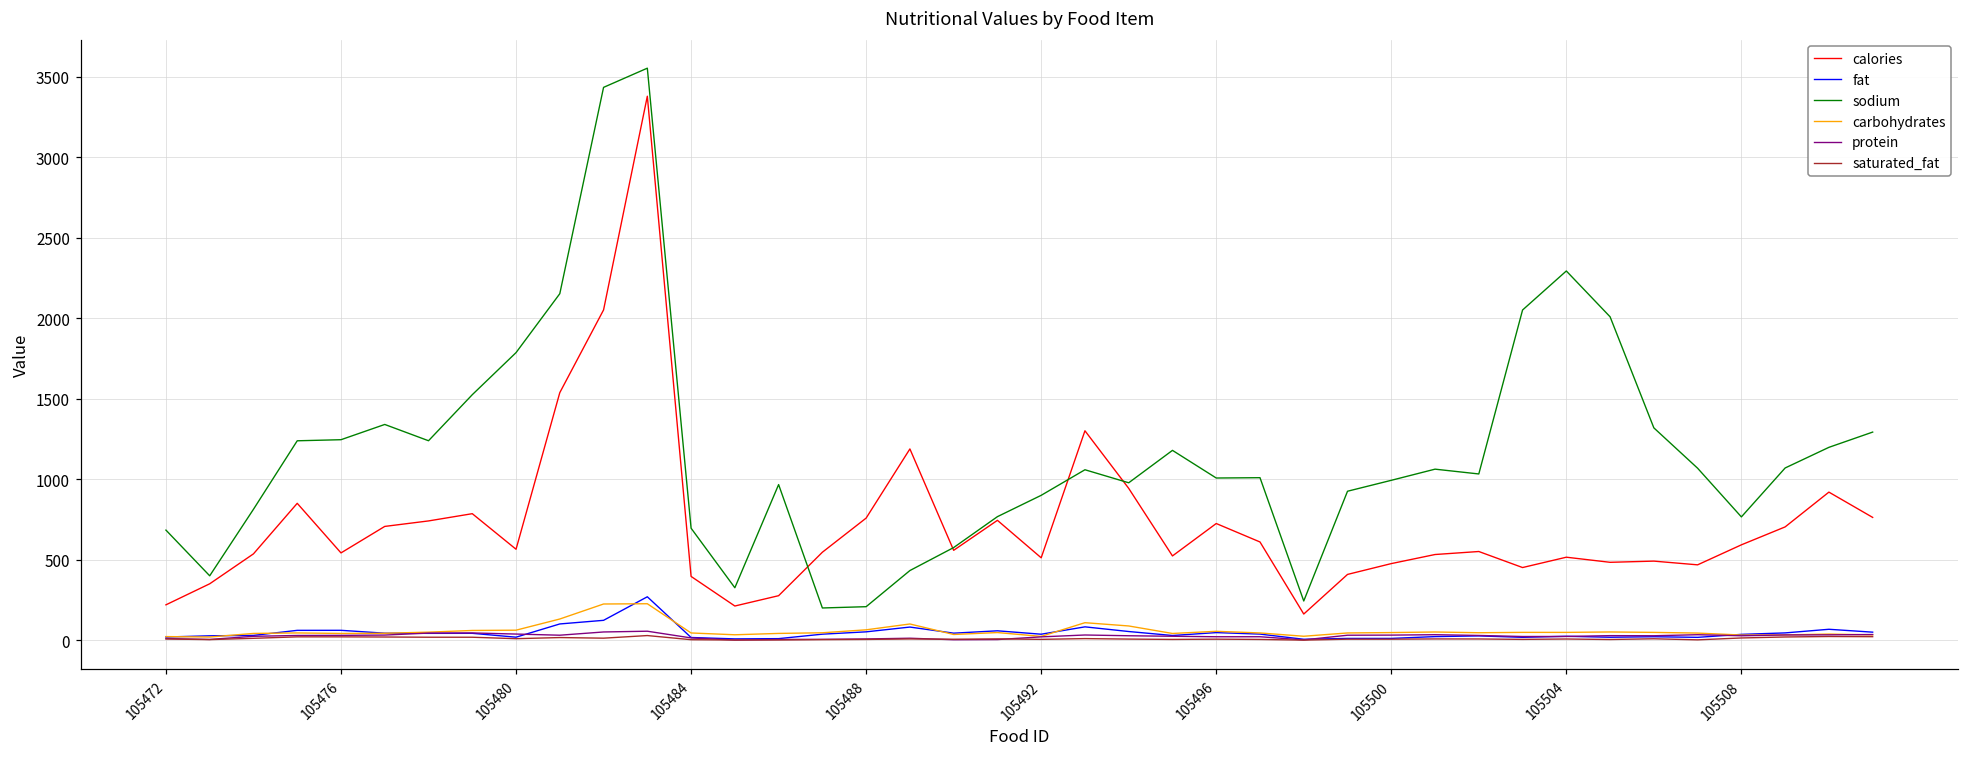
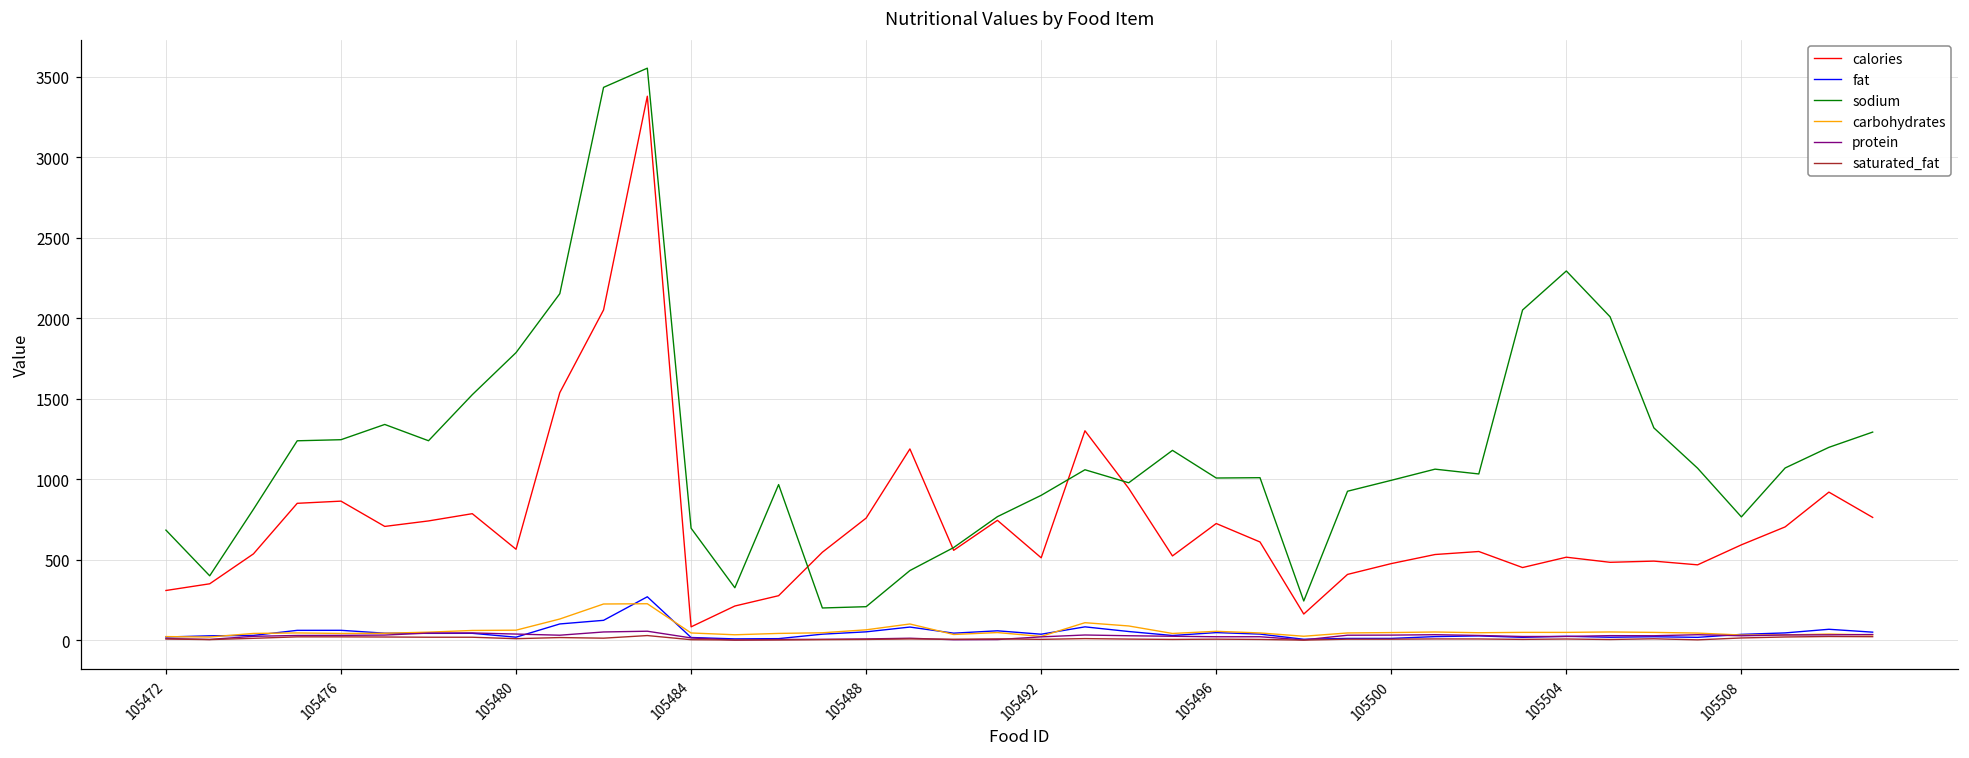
  {
    "calories": {
-     "105472": 220,
-     "105476": 540,
+     "105472": 310,
+     "105476": 860,
      "105480": 570,
-     "105484": 400,
+     "105484": 80,
      "105488": 760,
      "105492": 510,
      "105496": 720,
      "105500": 480,
      "105504": 520,
      "105508": 590
    },
    "fat": {
      "105476": 60
    },
    "sodium": {
      "105472": 680,
      "105476": 1250,
      "105480": 1790,
      "105484": 700,
      "105488": 210,
      "105492": 900,
      "105496": 1010,
      "105500": 990,
      "105504": 2290,
      "105508": 770
    },
    "carbohydrates": {
      "105480": 60,
      "105484": 50,
      "105504": 50
    },
    "protein": {
      "105480": 40
    }
  }
